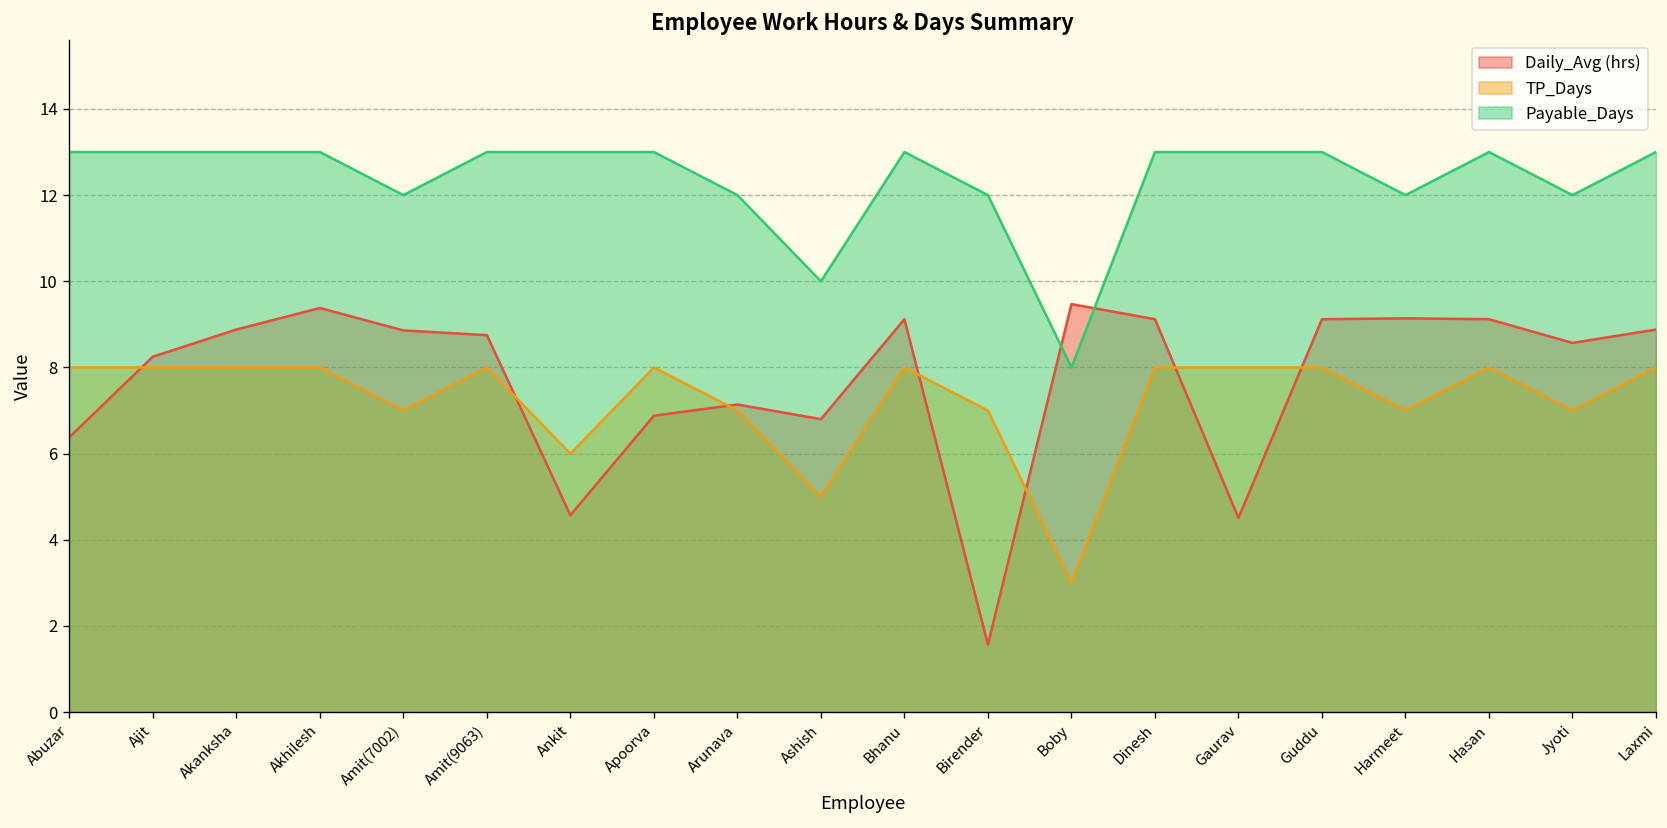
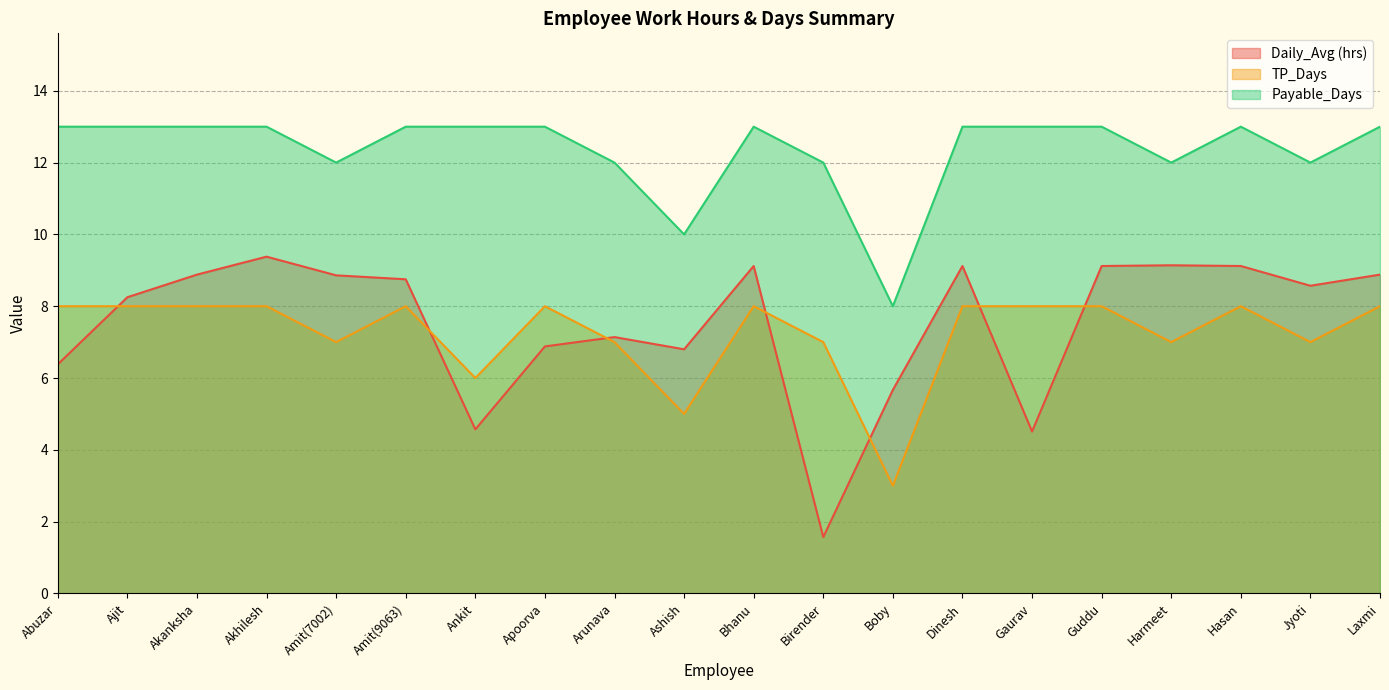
  {
    "Daily_Avg (hrs)": {
      "Abuzar": 6.4,
      "Ajit": 8.3,
      "Akanksha": 8.9,
      "Akhilesh": 9.4,
      "Amit(7002)": 8.9,
      "Amit(9063)": 8.8,
      "Ankit": 4.6,
      "Apoorva": 6.9,
      "Arunava": 7.1,
      "Ashish": 6.8,
      "Bhanu": 9.1,
      "Birender": 1.6,
-     "Boby": 9.5,
+     "Boby": 5.7,
      "Dinesh": 9.1,
      "Gaurav": 4.5,
      "Guddu": 9.1,
      "Harmeet": 9.1,
      "Hasan": 9.1,
      "Jyoti": 8.6,
      "Laxmi": 8.9
    },
    "TP_Days": {
      "Abuzar": 8.0,
      "Ajit": 8.0,
      "Akanksha": 8.0,
      "Akhilesh": 8.0,
      "Amit(7002)": 7.0,
      "Amit(9063)": 8.0,
      "Ankit": 6.0,
      "Apoorva": 8.0,
      "Arunava": 7.0,
      "Ashish": 5.0,
      "Bhanu": 8.0,
      "Birender": 7.0,
      "Boby": 3.0,
      "Dinesh": 8.0,
      "Gaurav": 8.0,
      "Guddu": 8.0,
      "Harmeet": 7.0,
      "Hasan": 8.0,
      "Jyoti": 7.0,
      "Laxmi": 8.0
    },
    "Payable_Days": {
      "Abuzar": 13.0,
      "Ajit": 13.0,
      "Akanksha": 13.0,
      "Akhilesh": 13.0,
      "Amit(7002)": 12.0,
      "Amit(9063)": 13.0,
      "Ankit": 13.0,
      "Apoorva": 13.0,
      "Arunava": 12.0,
      "Ashish": 10.0,
      "Bhanu": 13.0,
      "Birender": 12.0,
      "Boby": 8.0,
      "Dinesh": 13.0,
      "Gaurav": 13.0,
      "Guddu": 13.0,
      "Harmeet": 12.0,
      "Hasan": 13.0,
      "Jyoti": 12.0,
      "Laxmi": 13.0
    }
  }
